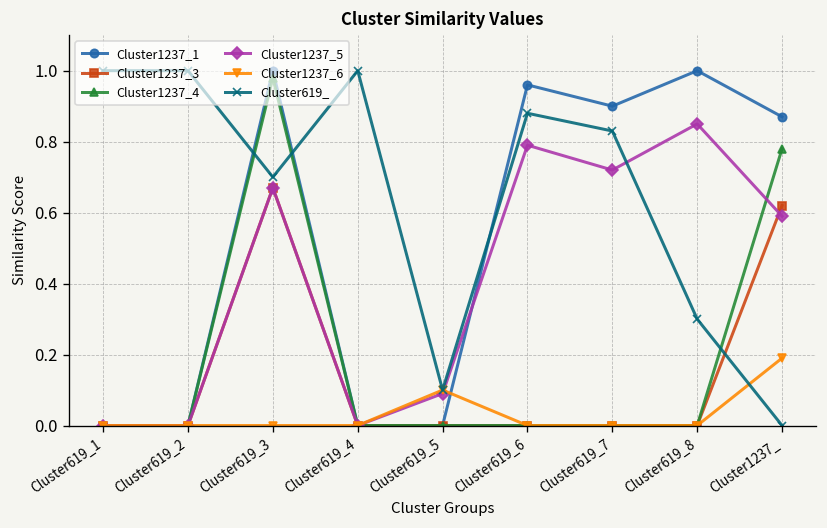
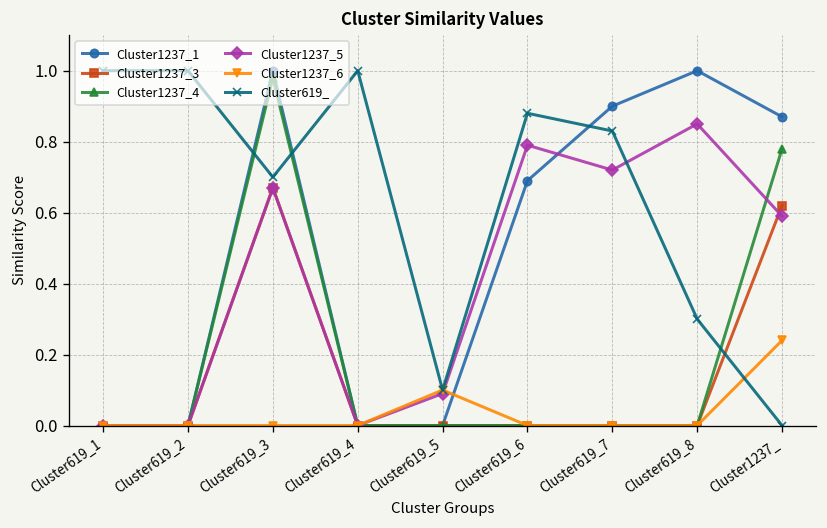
  {
    "Cluster1237_1": {
-     "Cluster619_6": 0.96,
+     "Cluster619_6": 0.69,
      "Cluster619_7": 0.90,
      "Cluster619_8": 1.00,
      "Cluster1237_": 0.87
    },
    "Cluster1237_3": {
      "Cluster1237_": 0.62
    },
    "Cluster1237_4": {
      "Cluster1237_": 0.78
    },
    "Cluster1237_5": {
      "Cluster619_5": 0.09,
      "Cluster619_6": 0.79,
      "Cluster619_7": 0.72,
      "Cluster619_8": 0.85,
      "Cluster1237_": 0.59
    },
    "Cluster1237_6": {
      "Cluster619_3": 0.00,
-     "Cluster1237_": 0.19
+     "Cluster1237_": 0.24
    },
    "Cluster619_": {
      "Cluster619_3": 0.70,
      "Cluster619_4": 1.00,
      "Cluster619_6": 0.88,
      "Cluster619_7": 0.83,
      "Cluster619_8": 0.30,
      "Cluster1237_": 0.00
    }
  }
